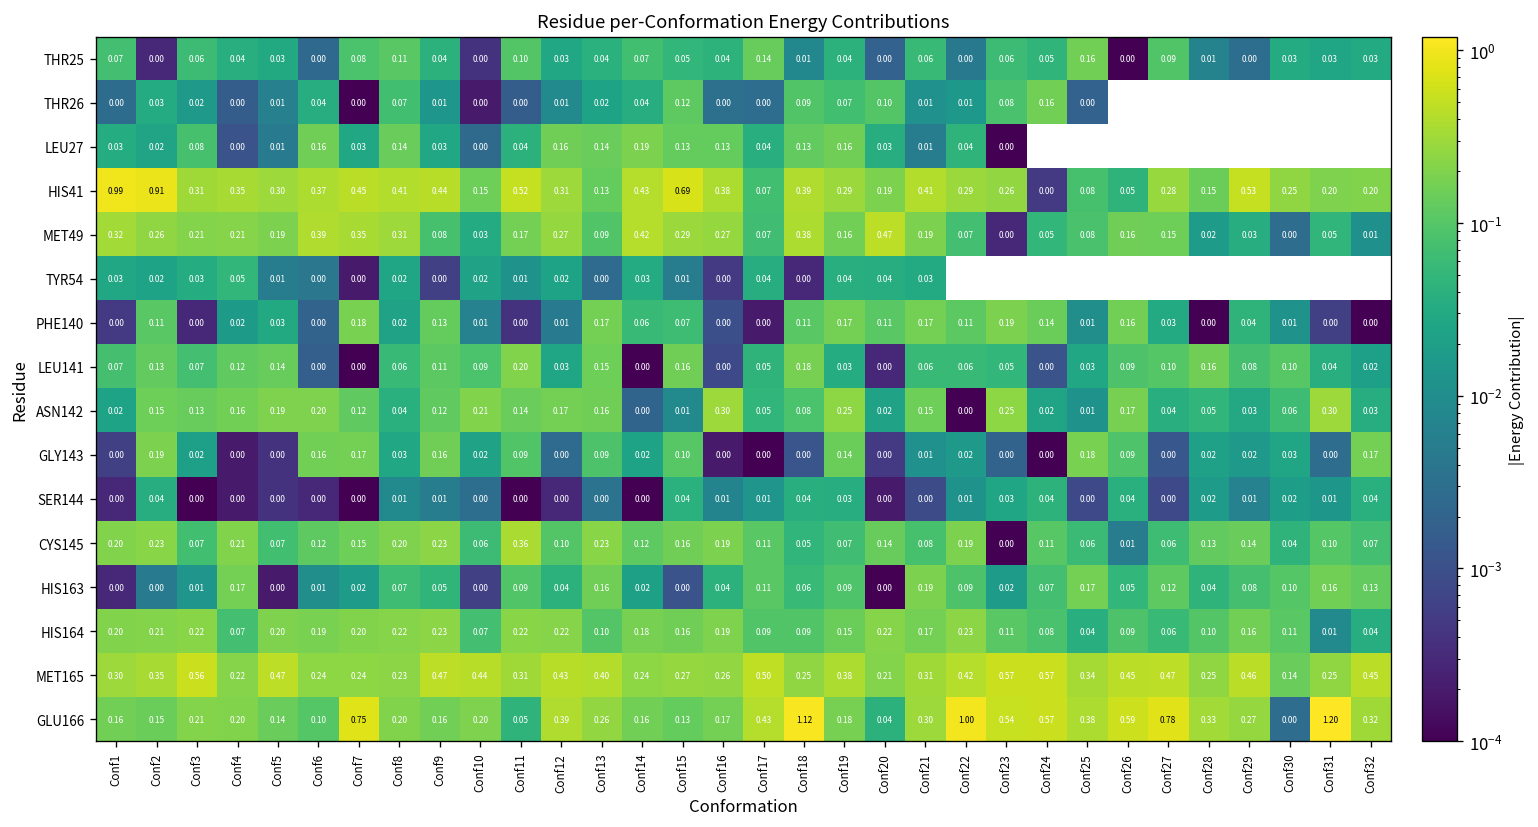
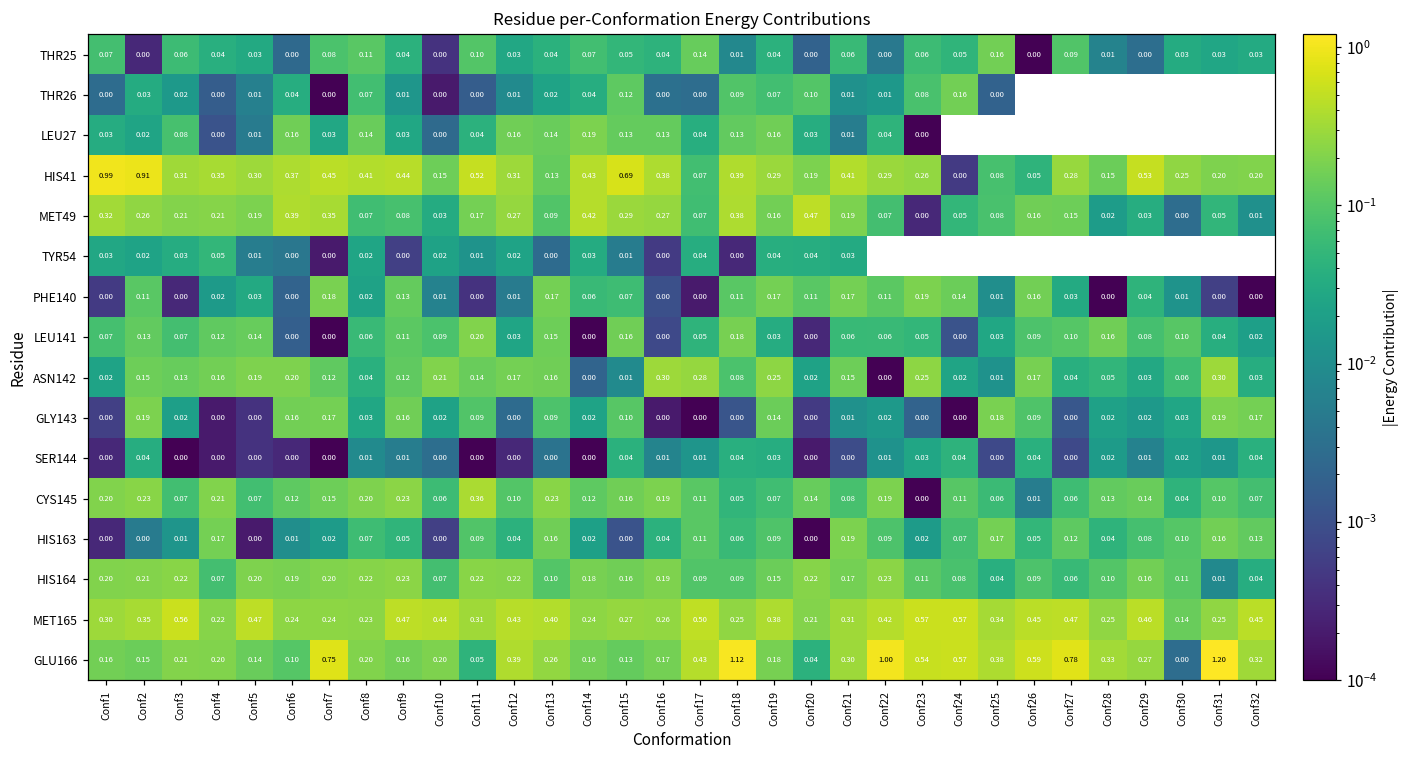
  {
    "MET49": {
      "Conf1": 0.32,
      "Conf2": 0.26,
      "Conf3": 0.21,
      "Conf4": 0.21,
      "Conf5": 0.19,
      "Conf6": 0.39,
      "Conf7": 0.35,
-     "Conf8": 0.31,
+     "Conf8": 0.07,
      "Conf9": 0.08,
      "Conf10": 0.03,
      "Conf11": 0.17,
      "Conf12": 0.27,
      "Conf13": 0.09,
      "Conf14": 0.42,
      "Conf15": 0.29,
      "Conf16": 0.27,
      "Conf17": 0.07,
      "Conf18": 0.38,
      "Conf19": 0.16,
      "Conf20": 0.47,
      "Conf21": 0.19,
      "Conf22": 0.07,
      "Conf23": 0.00,
      "Conf24": 0.05,
      "Conf25": 0.08,
      "Conf26": 0.16,
      "Conf27": 0.15,
      "Conf28": 0.02,
      "Conf29": 0.03,
      "Conf30": 0.00,
      "Conf31": 0.05,
      "Conf32": 0.01
    },
    "ASN142": {
      "Conf1": 0.02,
      "Conf2": 0.15,
      "Conf3": 0.13,
      "Conf4": 0.16,
      "Conf5": 0.19,
      "Conf6": 0.20,
      "Conf7": 0.12,
      "Conf8": 0.04,
      "Conf9": 0.12,
      "Conf10": 0.21,
      "Conf11": 0.14,
      "Conf12": 0.17,
      "Conf13": 0.16,
      "Conf14": 0.00,
      "Conf15": 0.01,
      "Conf16": 0.30,
-     "Conf17": 0.05,
+     "Conf17": 0.28,
      "Conf18": 0.08,
      "Conf19": 0.25,
      "Conf20": 0.02,
      "Conf21": 0.15,
      "Conf22": 0.00,
      "Conf23": 0.25,
      "Conf24": 0.02,
      "Conf25": 0.01,
      "Conf26": 0.17,
      "Conf27": 0.04,
      "Conf28": 0.05,
      "Conf29": 0.03,
      "Conf30": 0.06,
      "Conf31": 0.30,
      "Conf32": 0.03
    },
    "GLY143": {
      "Conf1": 0.00,
      "Conf2": 0.19,
      "Conf3": 0.02,
      "Conf4": 0.00,
      "Conf5": 0.00,
      "Conf6": 0.16,
      "Conf7": 0.17,
      "Conf8": 0.03,
      "Conf9": 0.16,
      "Conf10": 0.02,
      "Conf11": 0.09,
      "Conf12": 0.00,
      "Conf13": 0.09,
      "Conf14": 0.02,
      "Conf15": 0.10,
      "Conf16": 0.00,
      "Conf17": 0.00,
      "Conf18": 0.00,
      "Conf19": 0.14,
      "Conf20": 0.00,
      "Conf21": 0.01,
      "Conf22": 0.02,
      "Conf23": 0.00,
      "Conf24": 0.00,
      "Conf25": 0.18,
      "Conf26": 0.09,
      "Conf27": 0.00,
      "Conf28": 0.02,
      "Conf29": 0.02,
      "Conf30": 0.03,
-     "Conf31": 0.00,
+     "Conf31": 0.19,
      "Conf32": 0.17
    }
  }
